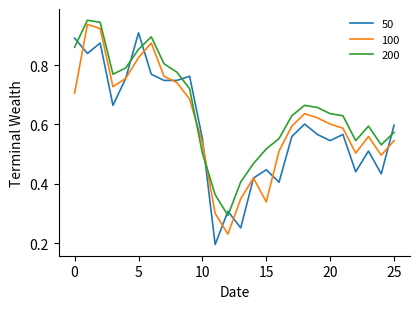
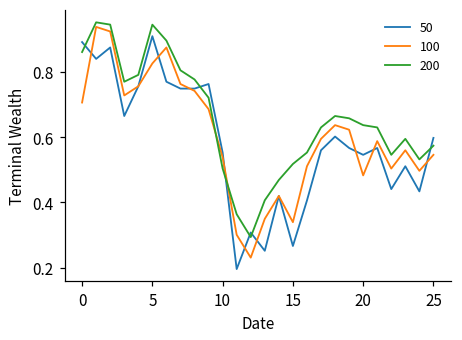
  {
    "50": {
      "0": 0.89,
      "5": 0.91,
      "10": 0.55,
-     "15": 0.45,
+     "15": 0.27,
      "20": 0.55,
      "25": 0.60
    },
    "100": {
      "0": 0.71,
      "5": 0.83,
      "10": 0.54,
      "15": 0.34,
-     "20": 0.60,
+     "20": 0.48,
      "25": 0.55
    },
    "200": {
      "0": 0.86,
-     "5": 0.85,
+     "5": 0.94,
      "10": 0.50,
      "15": 0.52,
      "20": 0.64,
      "25": 0.57
    }
  }
